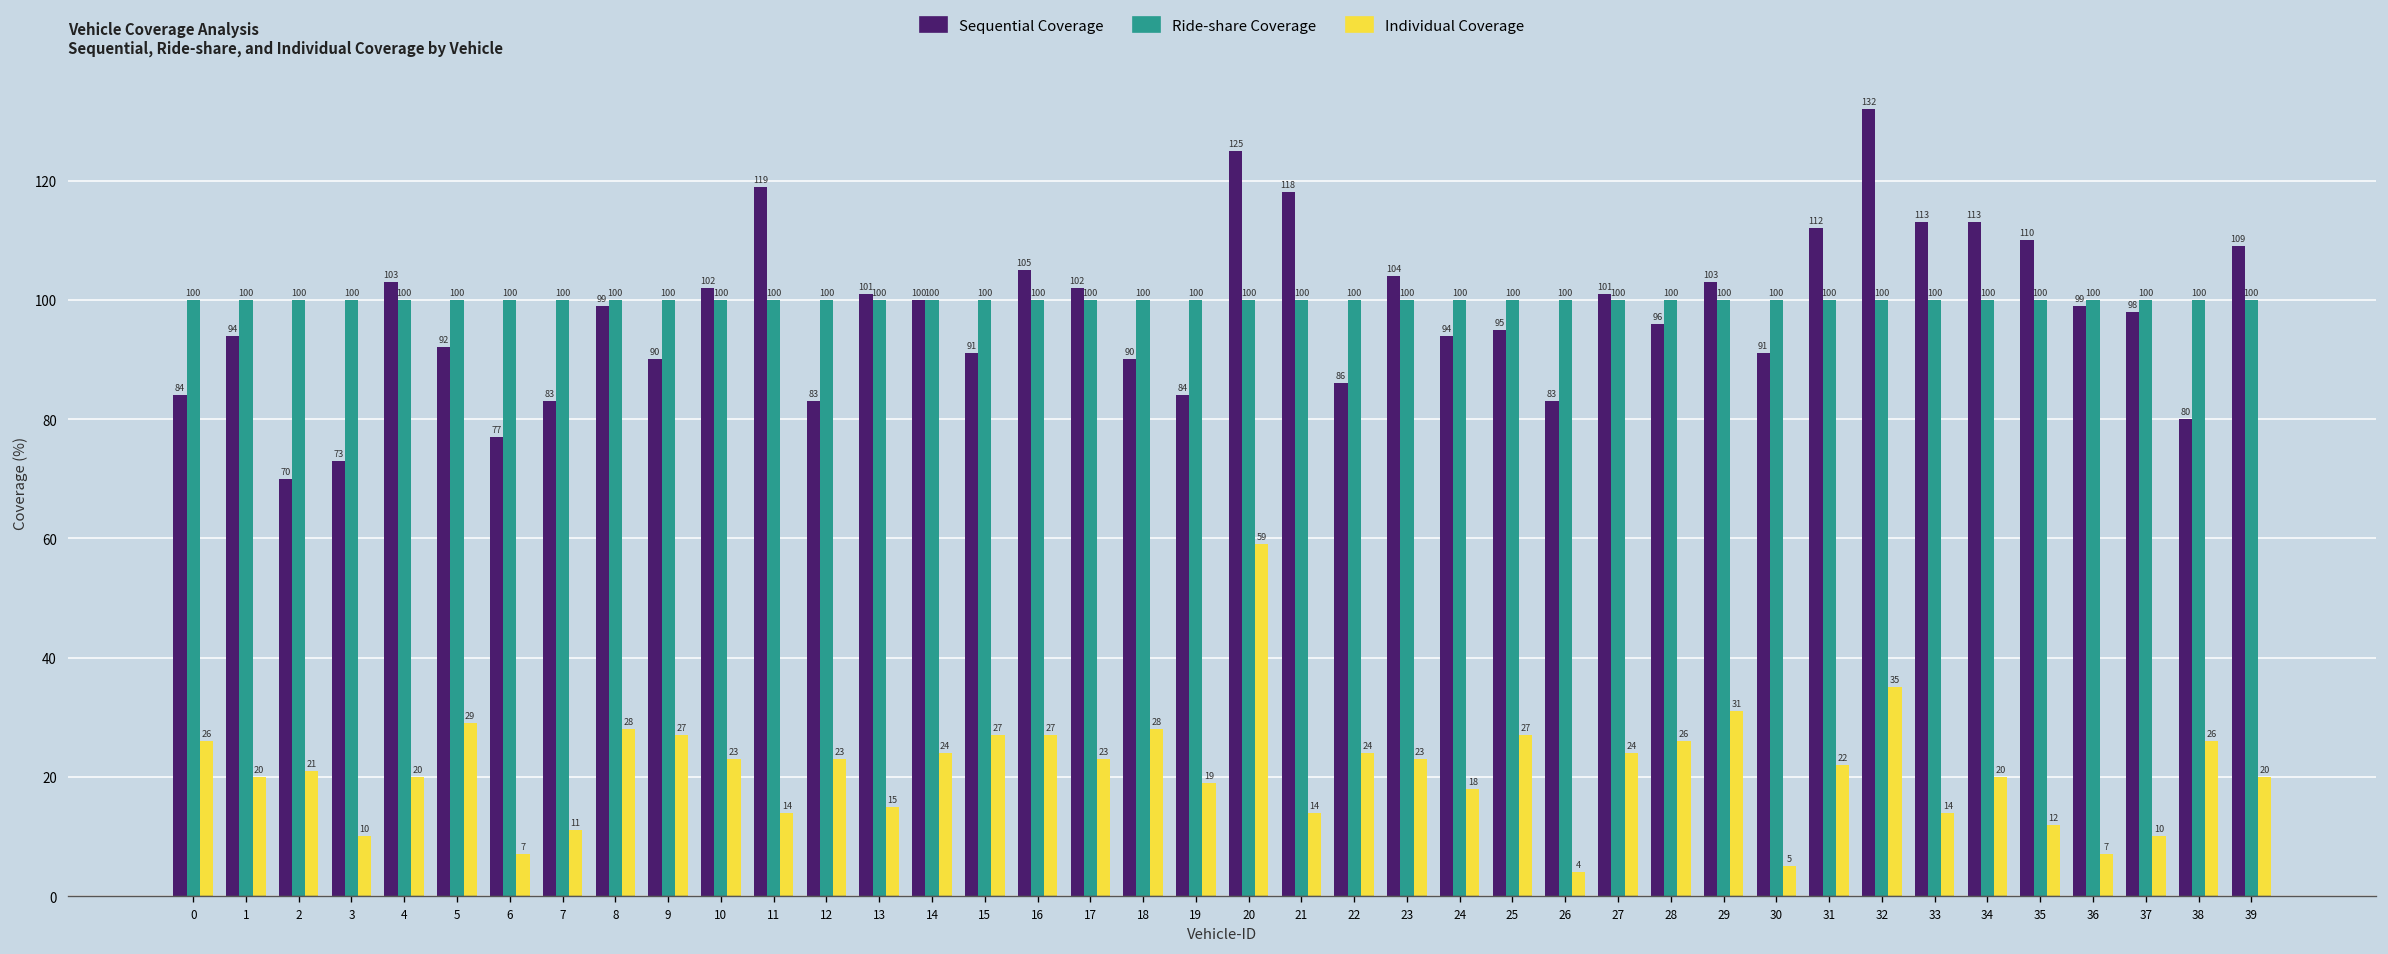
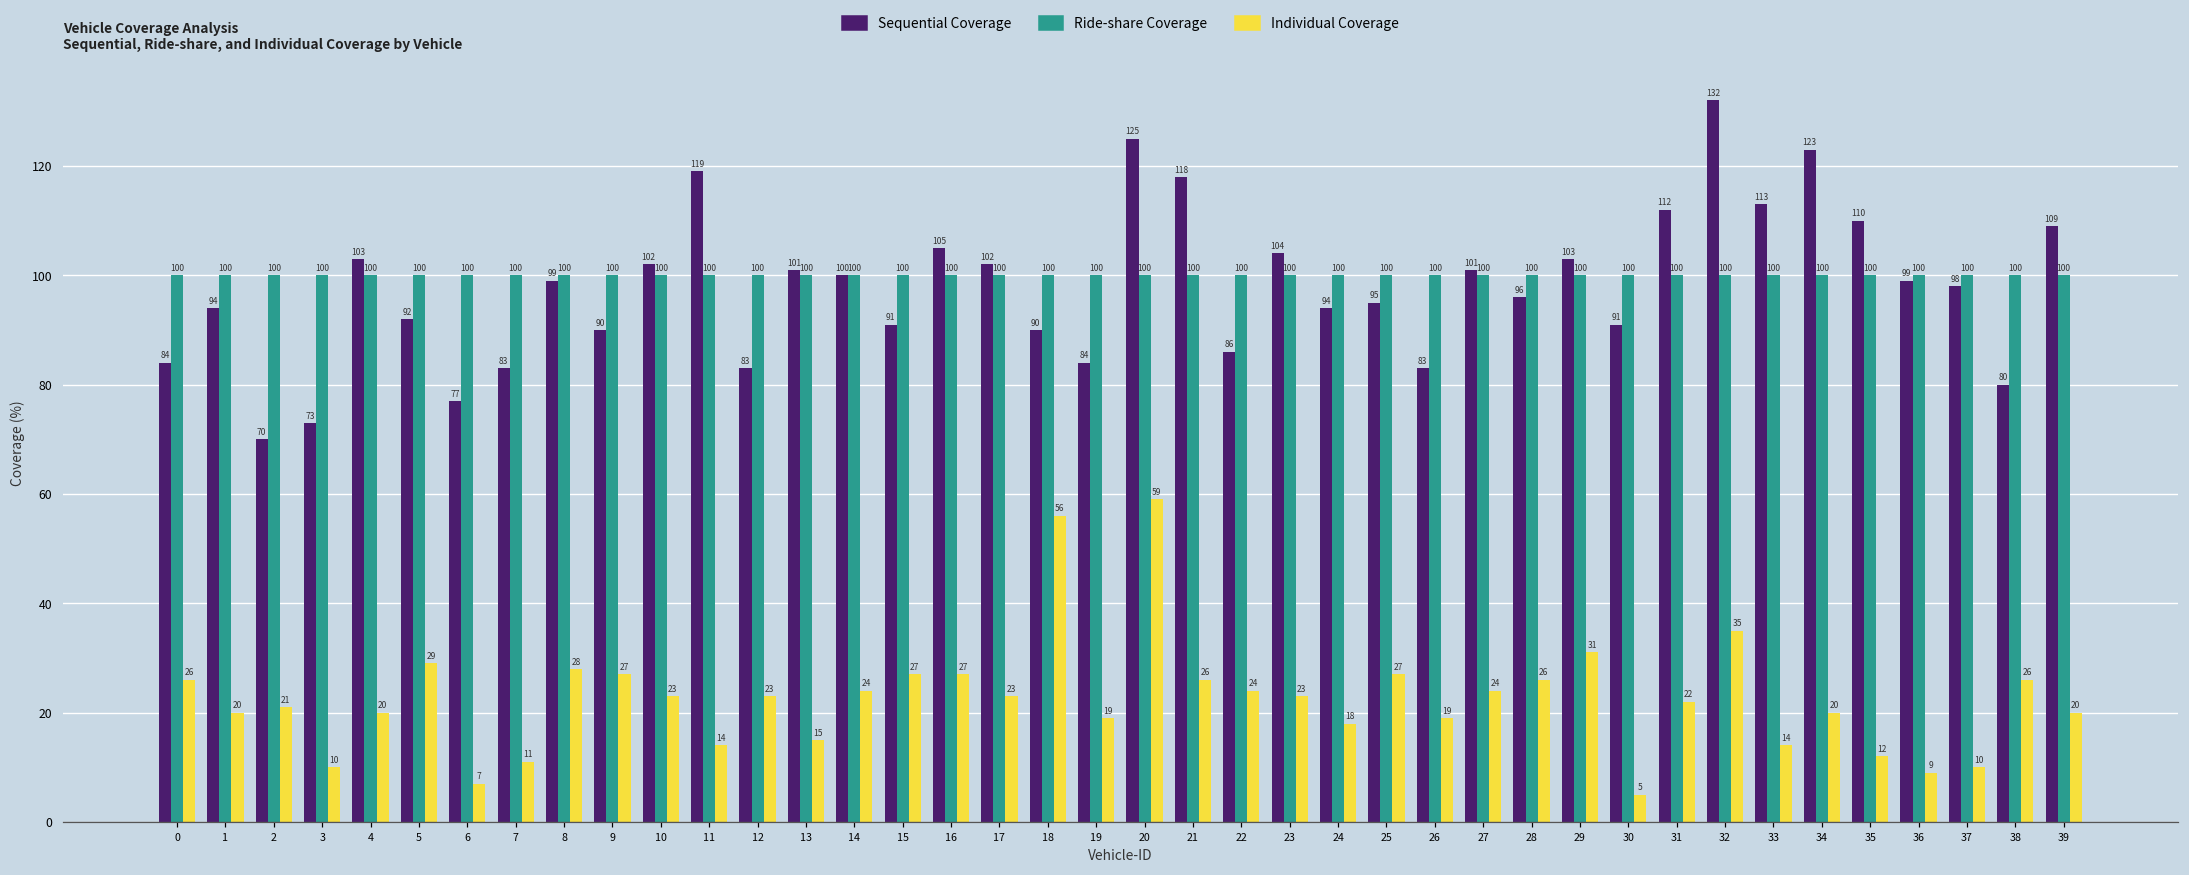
  {
    "Sequential Coverage": {
      "0": 84,
      "1": 94,
      "2": 70,
      "3": 73,
      "4": 103,
      "5": 92,
      "6": 77,
      "7": 83,
      "8": 99,
      "9": 90,
      "10": 102,
      "11": 119,
      "12": 83,
      "13": 101,
      "14": 100,
      "15": 91,
      "16": 105,
      "17": 102,
      "18": 90,
      "19": 84,
      "20": 125,
      "21": 118,
      "22": 86,
      "23": 104,
      "24": 94,
      "25": 95,
      "26": 83,
      "27": 101,
      "28": 96,
      "29": 103,
      "30": 91,
      "31": 112,
      "32": 132,
      "33": 113,
-     "34": 113,
+     "34": 123,
      "35": 110,
      "36": 99,
      "37": 98,
      "38": 80,
      "39": 109
    },
    "Ride-share Coverage": {
      "0": 100,
      "1": 100,
      "2": 100,
      "3": 100,
      "4": 100,
      "5": 100,
      "6": 100,
      "7": 100,
      "8": 100,
      "9": 100,
      "10": 100,
      "11": 100,
      "12": 100,
      "13": 100,
      "14": 100,
      "15": 100,
      "16": 100,
      "17": 100,
      "18": 100,
      "19": 100,
      "20": 100,
      "21": 100,
      "22": 100,
      "23": 100,
      "24": 100,
      "25": 100,
      "26": 100,
      "27": 100,
      "28": 100,
      "29": 100,
      "30": 100,
      "31": 100,
      "32": 100,
      "33": 100,
      "34": 100,
      "35": 100,
      "36": 100,
      "37": 100,
      "38": 100,
      "39": 100
    },
    "Individual Coverage": {
      "0": 26,
      "1": 20,
      "2": 21,
      "3": 10,
      "4": 20,
      "5": 29,
      "6": 7,
      "7": 11,
      "8": 28,
      "9": 27,
      "10": 23,
      "11": 14,
      "12": 23,
      "13": 15,
      "14": 24,
      "15": 27,
      "16": 27,
      "17": 23,
-     "18": 28,
+     "18": 56,
      "19": 19,
      "20": 59,
-     "21": 14,
+     "21": 26,
      "22": 24,
      "23": 23,
      "24": 18,
      "25": 27,
-     "26": 4,
+     "26": 19,
      "27": 24,
      "28": 26,
      "29": 31,
      "30": 5,
      "31": 22,
      "32": 35,
      "33": 14,
      "34": 20,
      "35": 12,
-     "36": 7,
+     "36": 9,
      "37": 10,
      "38": 26,
      "39": 20
    }
  }
